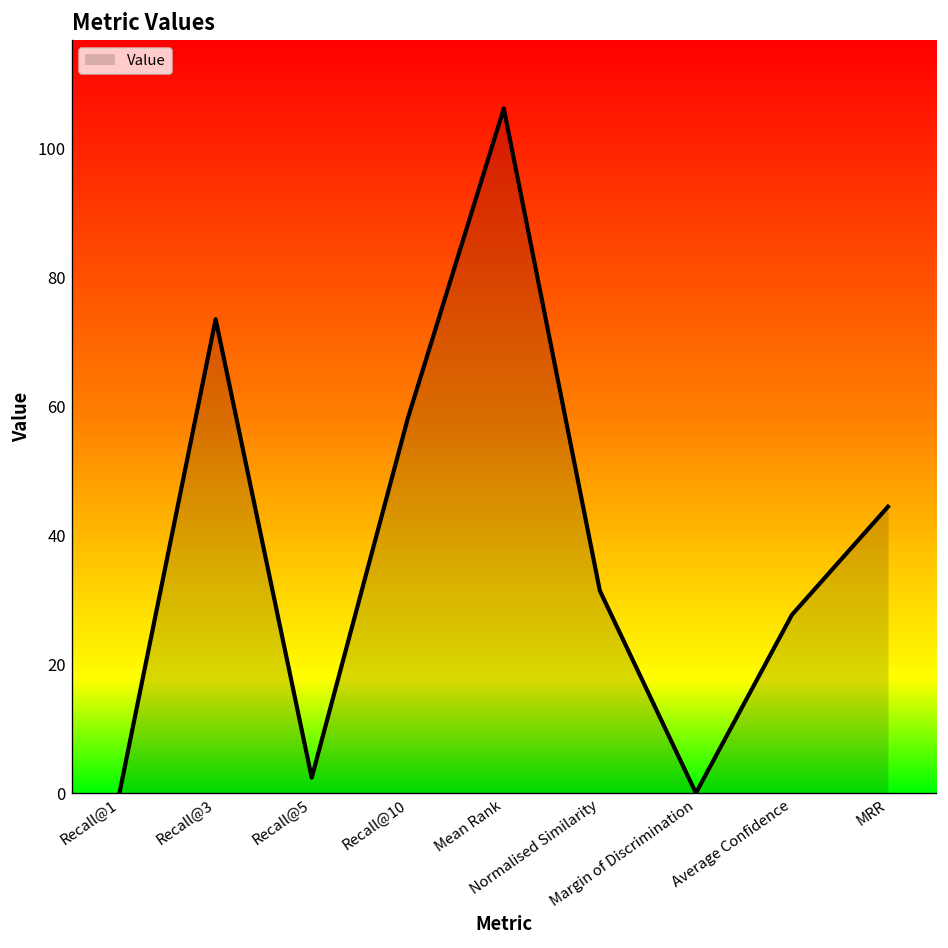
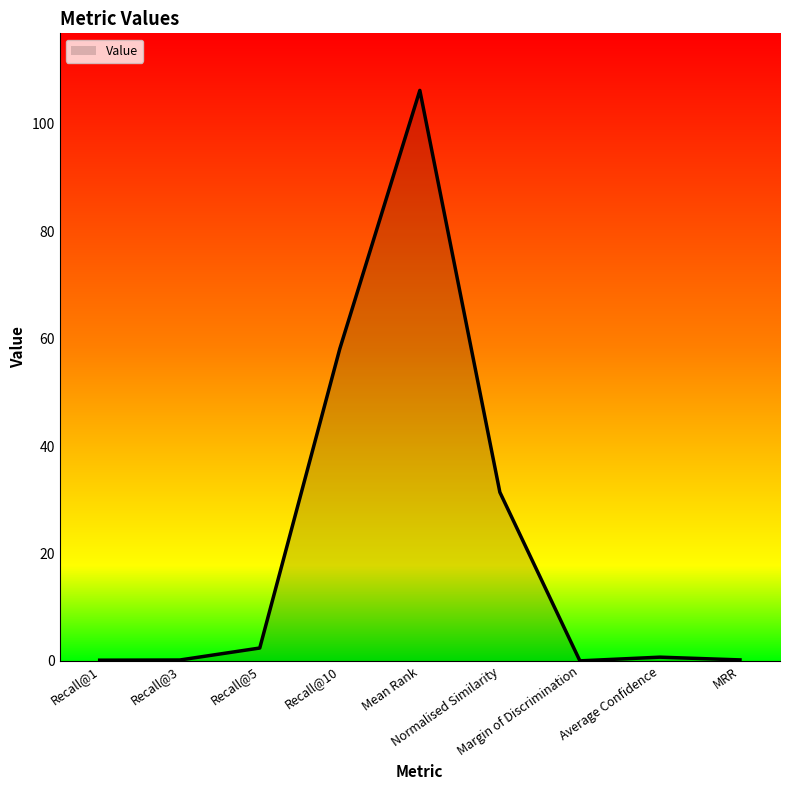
  {
    "Recall@1": 0,
-   "Recall@3": 73,
+   "Recall@3": 0,
    "Recall@5": 2,
    "Recall@10": 58,
    "Mean Rank": 106,
    "Normalised Similarity": 31,
    "Margin of Discrimination": 0,
-   "Average Confidence": 28,
-   "MRR": 44
+   "Average Confidence": 1,
+   "MRR": 0
  }
